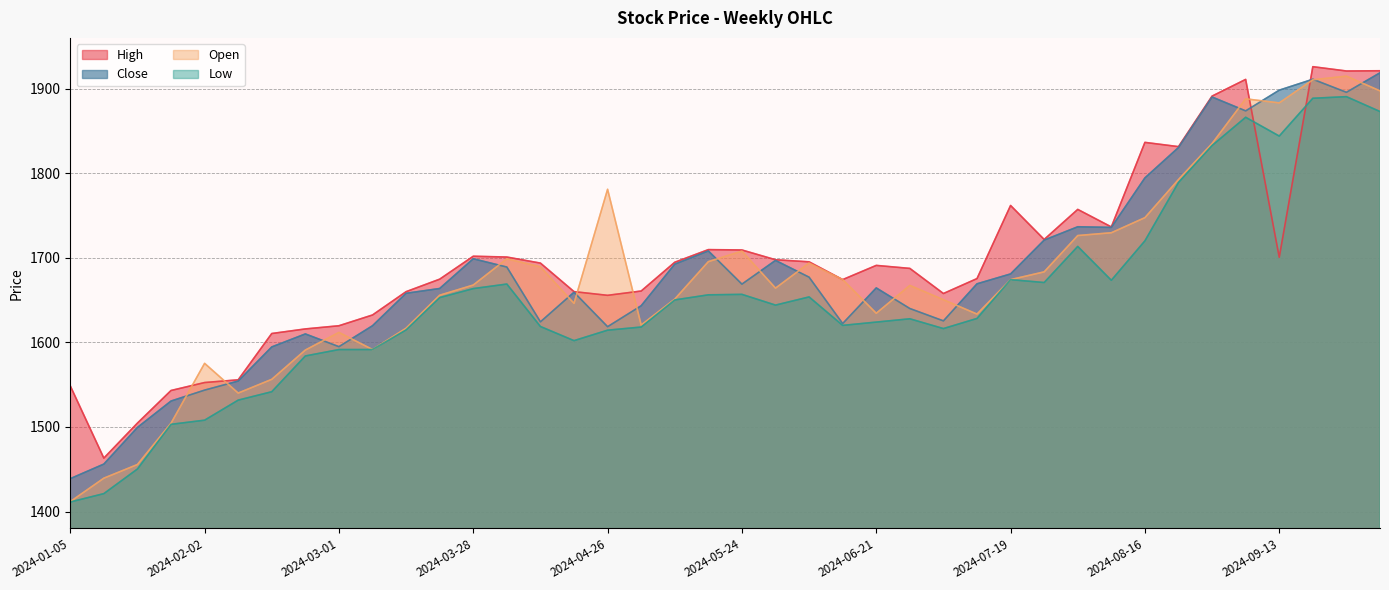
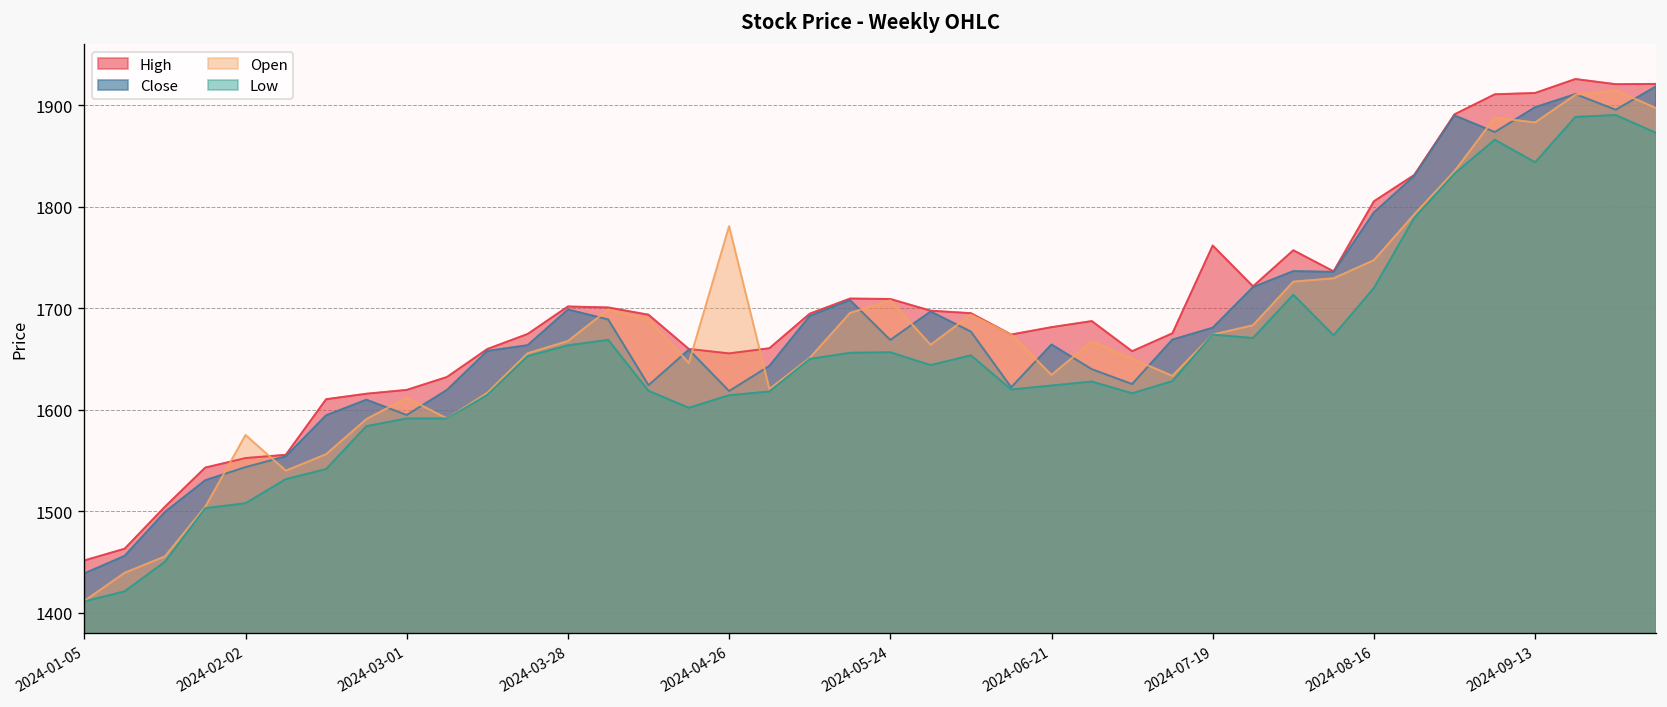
  {
    "High": {
-     "2024-01-05": 1550,
+     "2024-01-05": 1450,
      "2024-02-02": 1550,
      "2024-03-01": 1620,
      "2024-03-28": 1700,
      "2024-04-26": 1660,
-     "2024-06-21": 1690,
+     "2024-06-21": 1680,
      "2024-07-19": 1760,
-     "2024-08-16": 1840,
-     "2024-09-13": 1700
+     "2024-08-16": 1810,
+     "2024-09-13": 1910
    },
    "Open": {
      "2024-02-02": 1580,
      "2024-03-01": 1610,
      "2024-03-28": 1670,
      "2024-04-26": 1780,
      "2024-06-21": 1630,
      "2024-08-16": 1750,
      "2024-09-13": 1880
    }
  }
